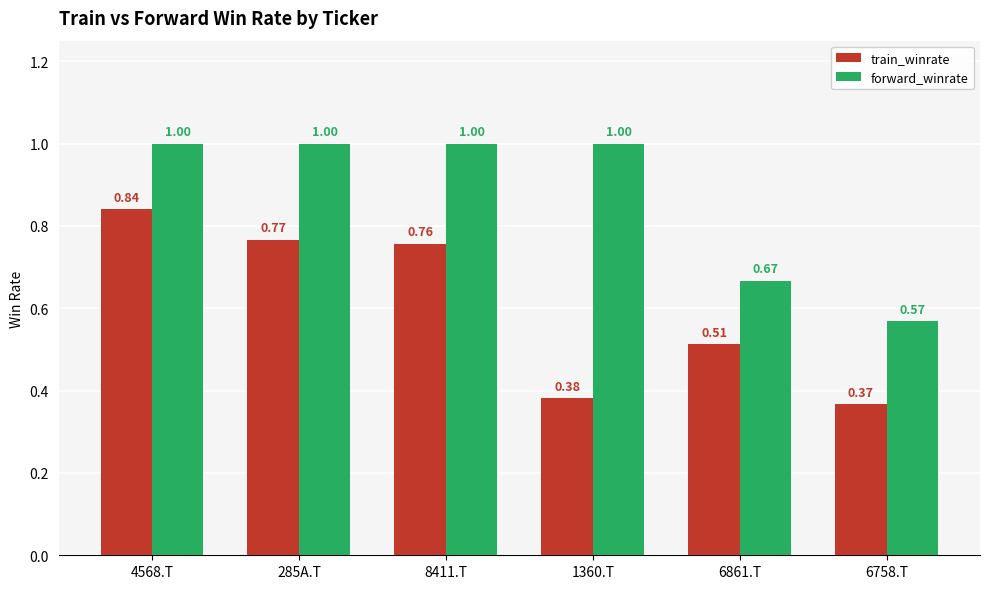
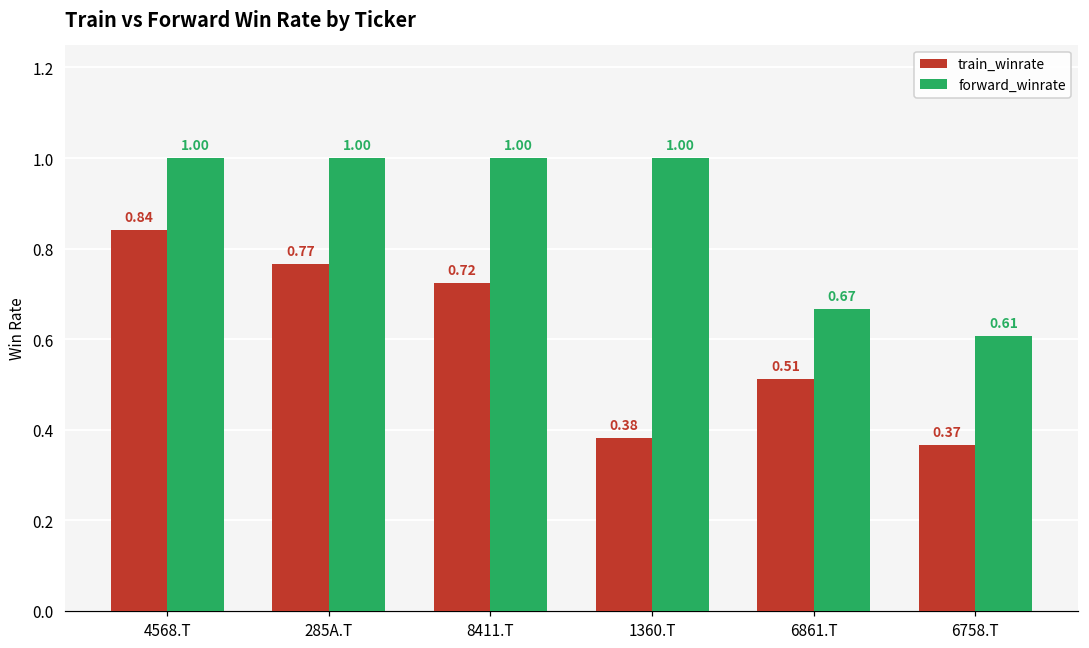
  {
    "train_winrate": {
      "4568.T": 0.84,
      "285A.T": 0.77,
-     "8411.T": 0.76,
+     "8411.T": 0.72,
      "1360.T": 0.38,
      "6861.T": 0.51,
      "6758.T": 0.37
    },
    "forward_winrate": {
      "4568.T": 1.00,
      "285A.T": 1.00,
      "8411.T": 1.00,
      "1360.T": 1.00,
      "6861.T": 0.67,
-     "6758.T": 0.57
+     "6758.T": 0.61
    }
  }
